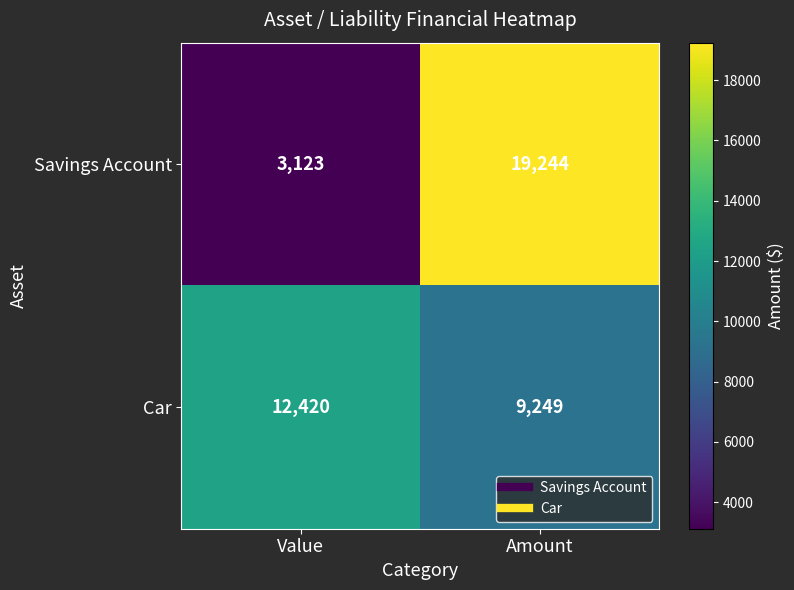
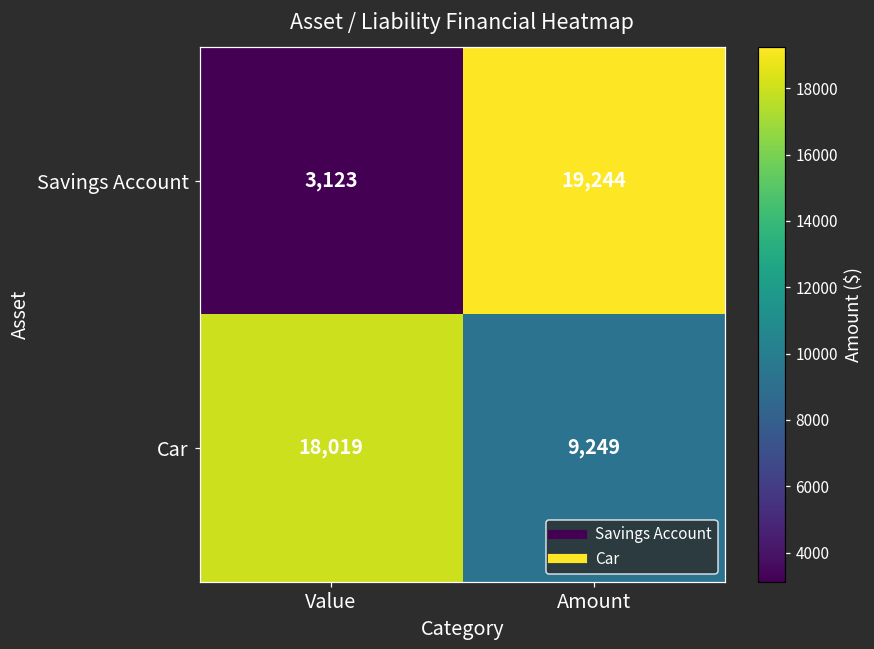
  {
    "Savings Account": {
      "Value": "3,123",
      "Amount": "19,244"
    },
    "Car": {
-     "Value": "12,420",
+     "Value": "18,019",
      "Amount": "9,249"
    }
  }
